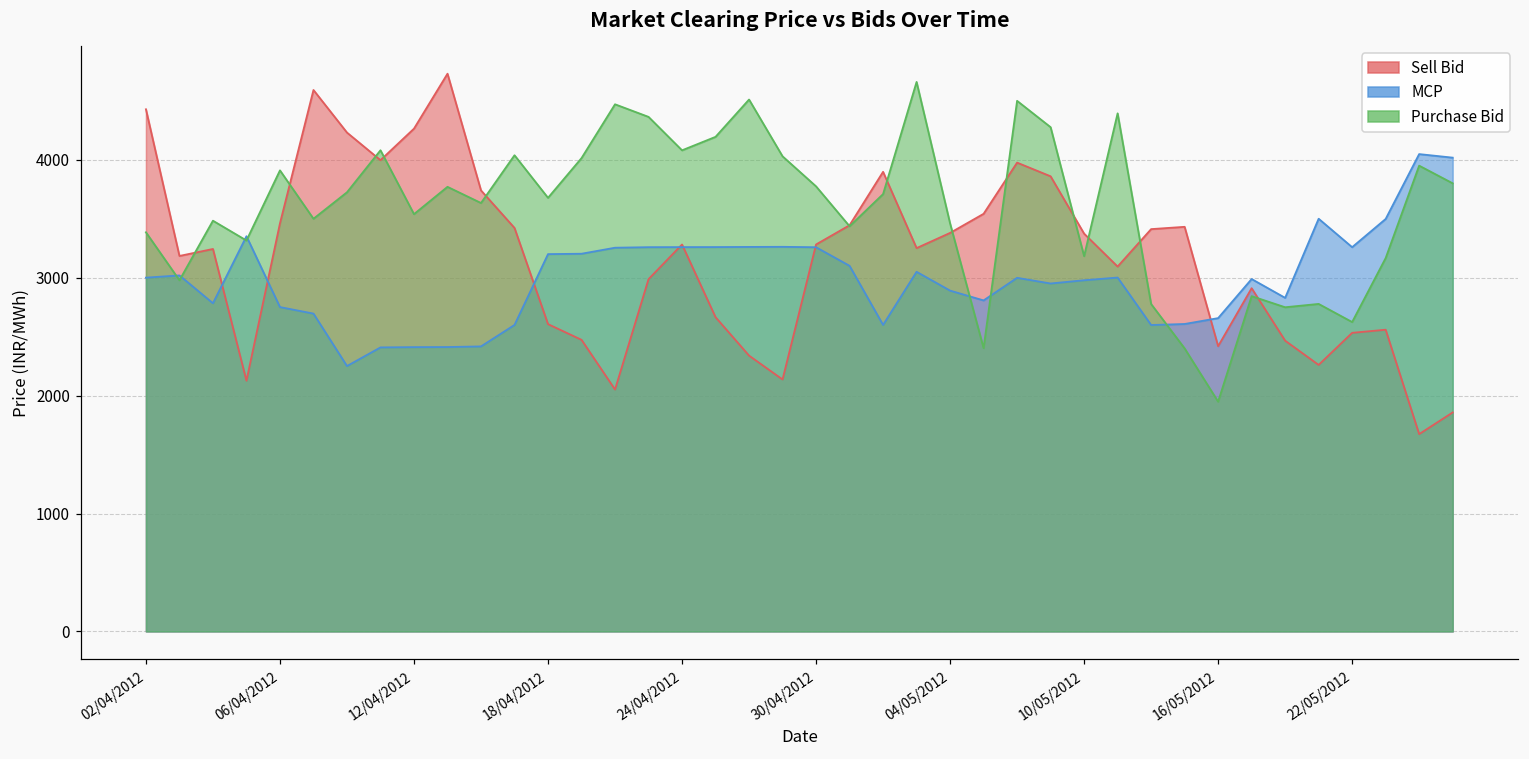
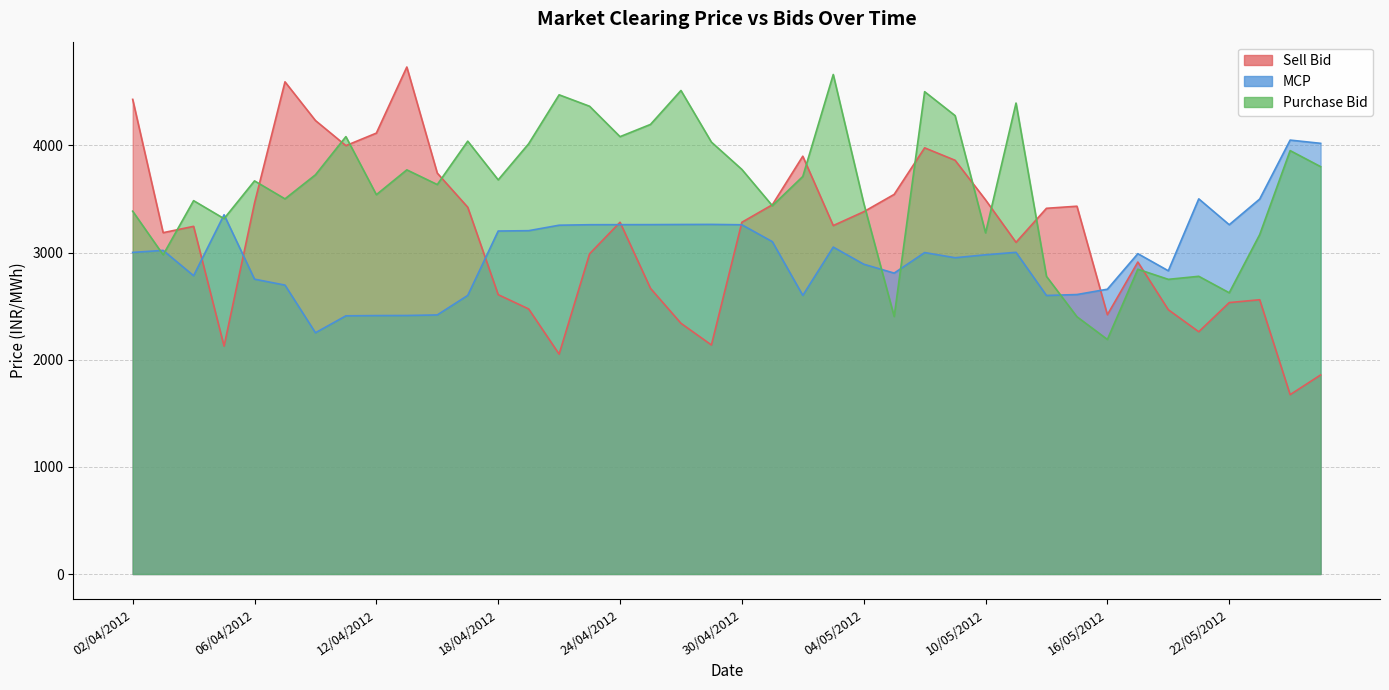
  {
    "Sell Bid": {
      "02/04/2012": 4430,
      "06/04/2012": 3460,
-     "12/04/2012": 4270,
+     "12/04/2012": 4110,
      "18/04/2012": 2610,
      "04/05/2012": 3380,
-     "10/05/2012": 3370,
+     "10/05/2012": 3490,
      "16/05/2012": 2420,
      "22/05/2012": 2530
    },
    "MCP": {
      "02/04/2012": 3000,
      "06/04/2012": 2750,
      "12/04/2012": 2410,
      "18/04/2012": 3200,
      "04/05/2012": 2890,
      "10/05/2012": 2980,
      "16/05/2012": 2660,
      "22/05/2012": 3260
    },
    "Purchase Bid": {
      "02/04/2012": 3390,
-     "06/04/2012": 3910,
+     "06/04/2012": 3670,
      "12/04/2012": 3540,
      "18/04/2012": 3680,
      "24/04/2012": 4080,
      "30/04/2012": 3780,
      "04/05/2012": 3460,
      "10/05/2012": 3180,
-     "16/05/2012": 1950,
+     "16/05/2012": 2190,
      "22/05/2012": 2620
    }
  }
